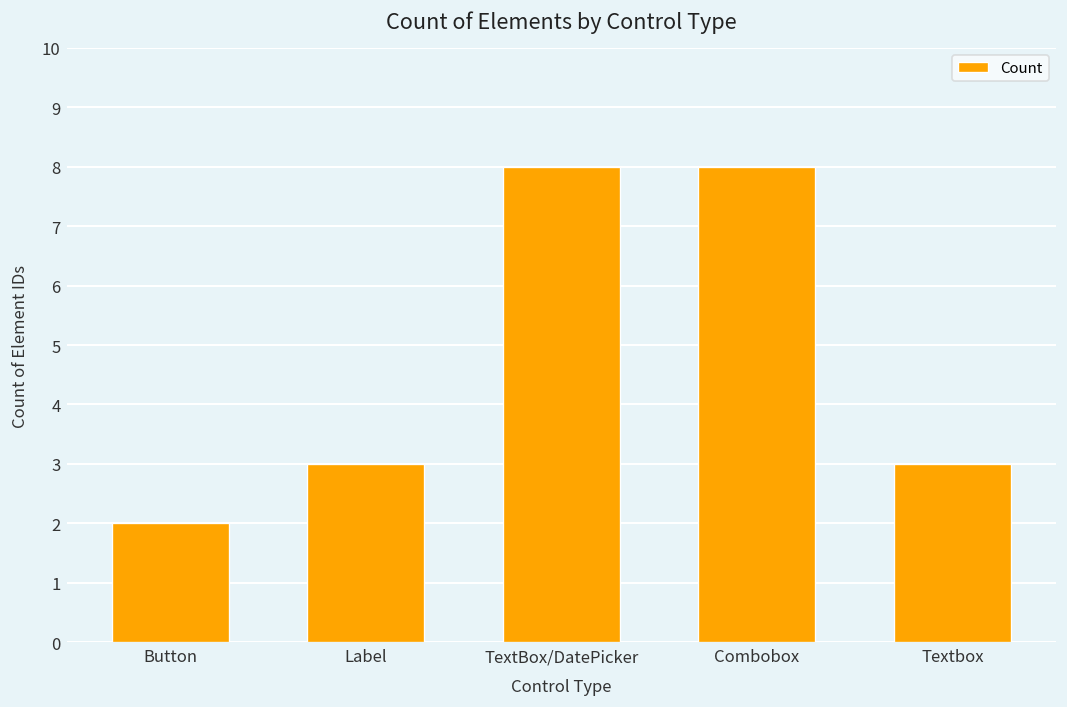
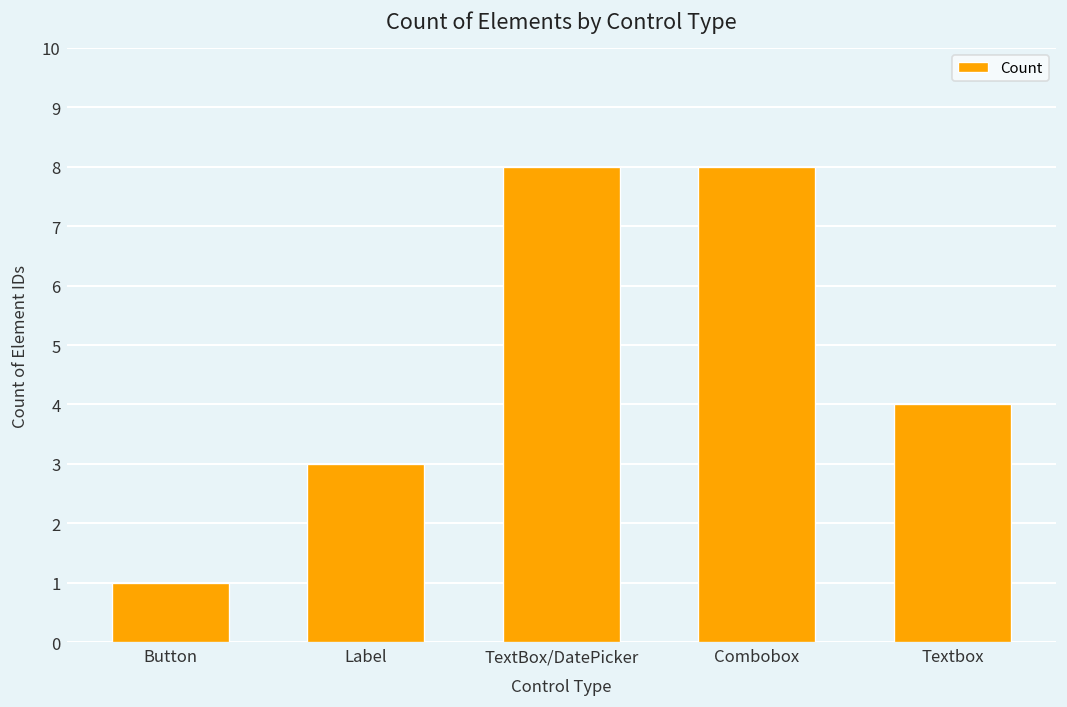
  {
-   "Button": 2,
+   "Button": 1,
    "Label": 3,
    "TextBox/DatePicker": 8,
    "Combobox": 8,
-   "Textbox": 3
+   "Textbox": 4
  }
